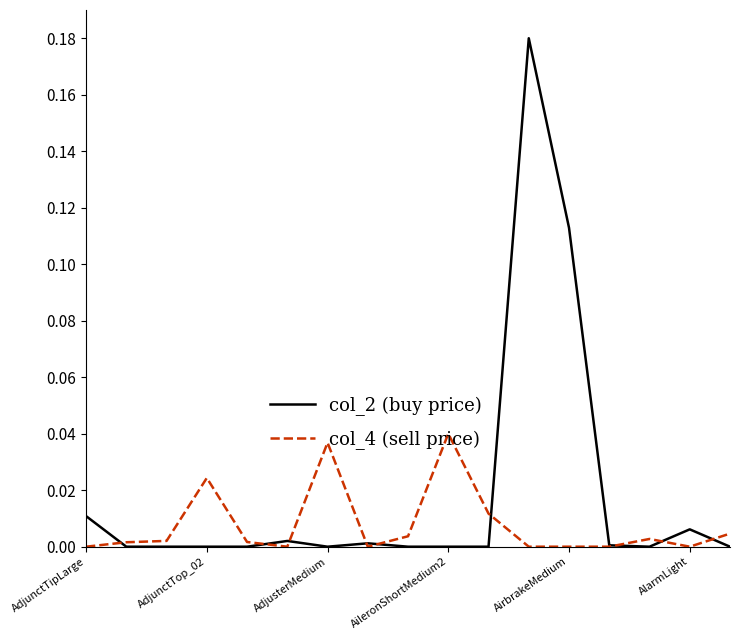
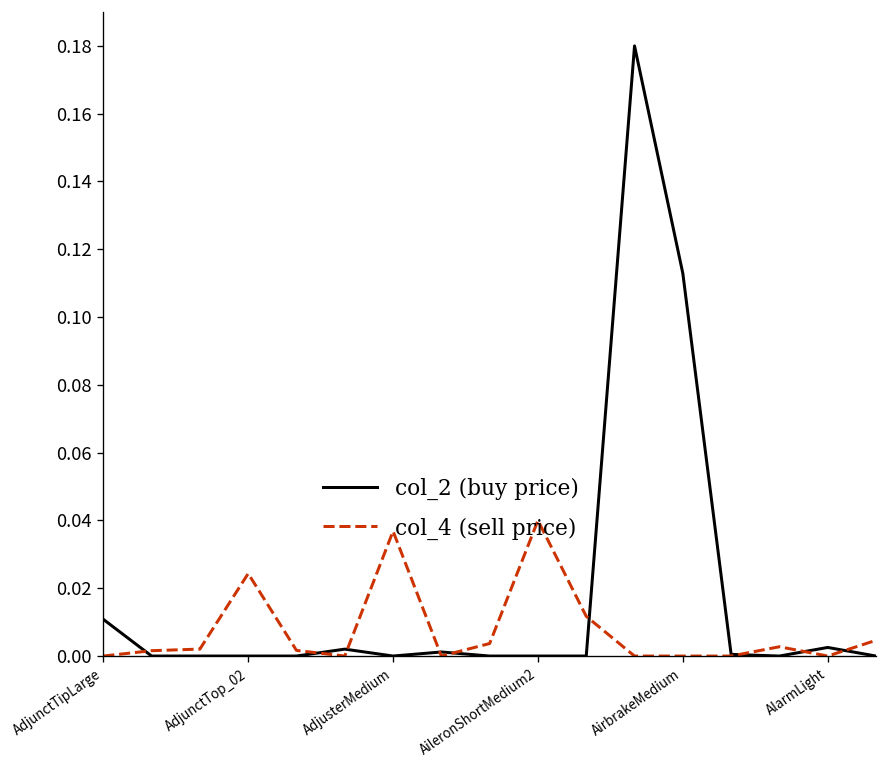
  {
    "col_2 (buy price)": {
      "AdjunctTipLarge": 0.011,
      "AdjunctTop_02": 0.000,
      "AdjusterMedium": 0.000,
      "AileronShortMedium2": 0.000,
      "AirbrakeMedium": 0.113,
-     "AlarmLight": 0.006
+     "AlarmLight": 0.003
    },
    "col_4 (sell price)": {
      "AdjunctTipLarge": 0.000,
      "AdjunctTop_02": 0.024,
      "AdjusterMedium": 0.037,
      "AileronShortMedium2": 0.040,
      "AirbrakeMedium": 0.000,
      "AlarmLight": 0.000
    }
  }
